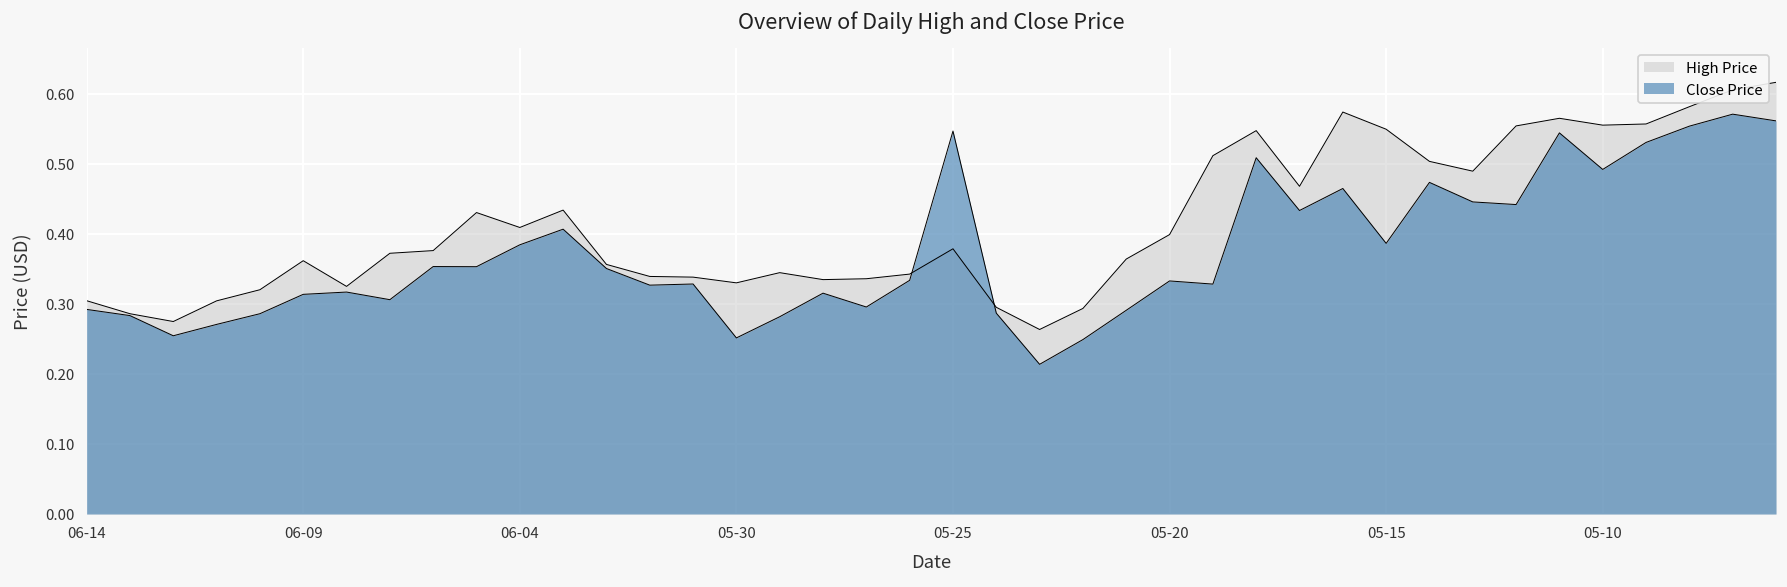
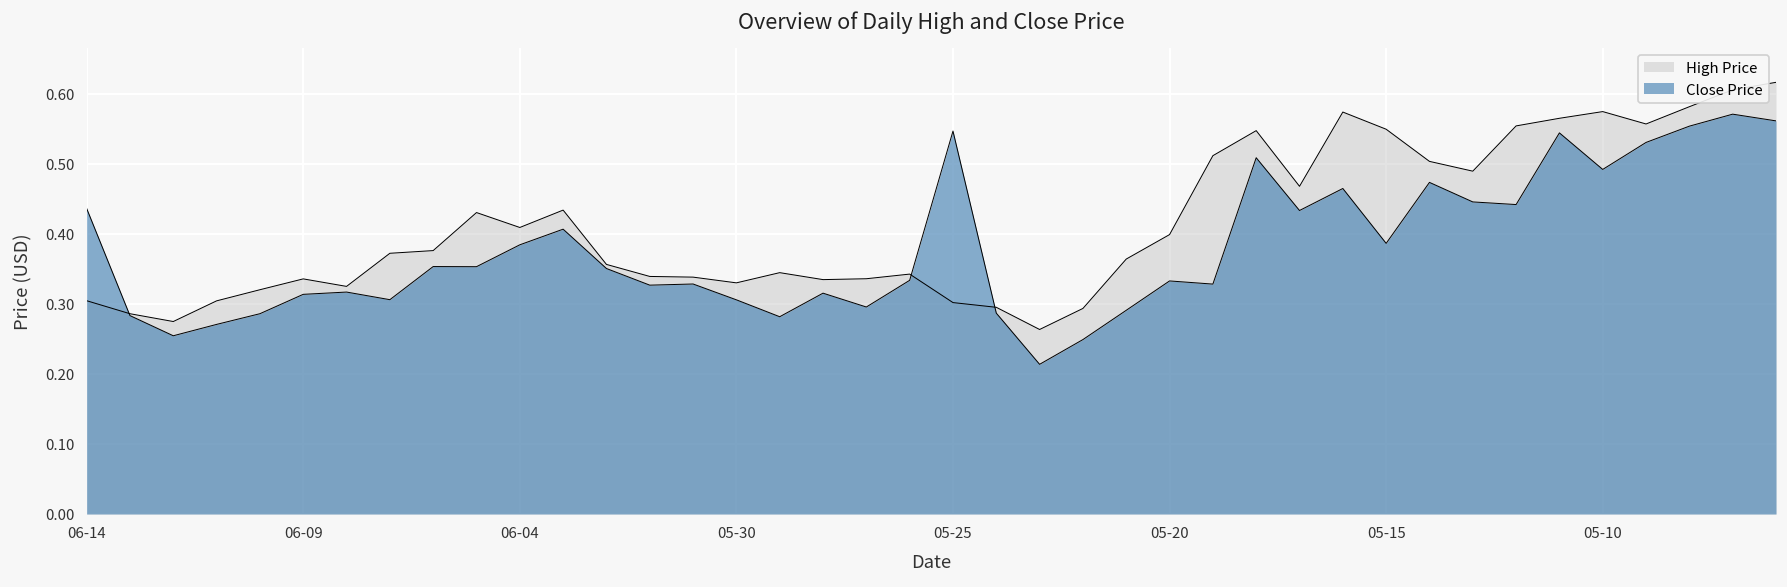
  {
    "High Price": {
      "06-14": 0.30,
-     "06-09": 0.36,
+     "06-09": 0.34,
      "06-04": 0.41,
      "05-30": 0.33,
-     "05-25": 0.38,
+     "05-25": 0.30,
      "05-20": 0.40,
      "05-15": 0.55,
-     "05-10": 0.56
+     "05-10": 0.57
    },
    "Close Price": {
-     "06-14": 0.29,
+     "06-14": 0.44,
      "06-09": 0.31,
      "06-04": 0.38,
-     "05-30": 0.25,
+     "05-30": 0.31,
      "05-25": 0.55,
      "05-20": 0.33,
      "05-15": 0.39,
      "05-10": 0.49
    }
  }
